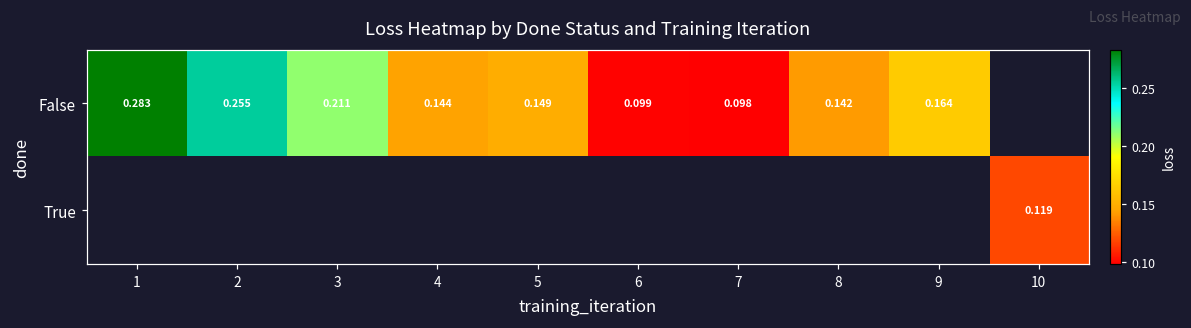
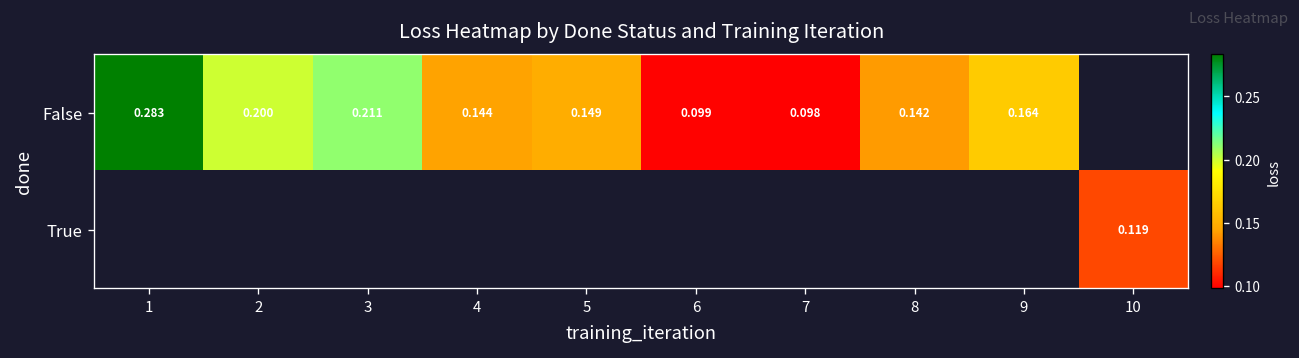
  {
    "False": {
      "1": 0.283,
-     "2": 0.255,
+     "2": 0.200,
      "3": 0.211,
      "4": 0.144,
      "5": 0.149,
      "6": 0.099,
      "7": 0.098,
      "8": 0.142,
      "9": 0.164
    },
    "True": {
      "10": 0.119
    }
  }
